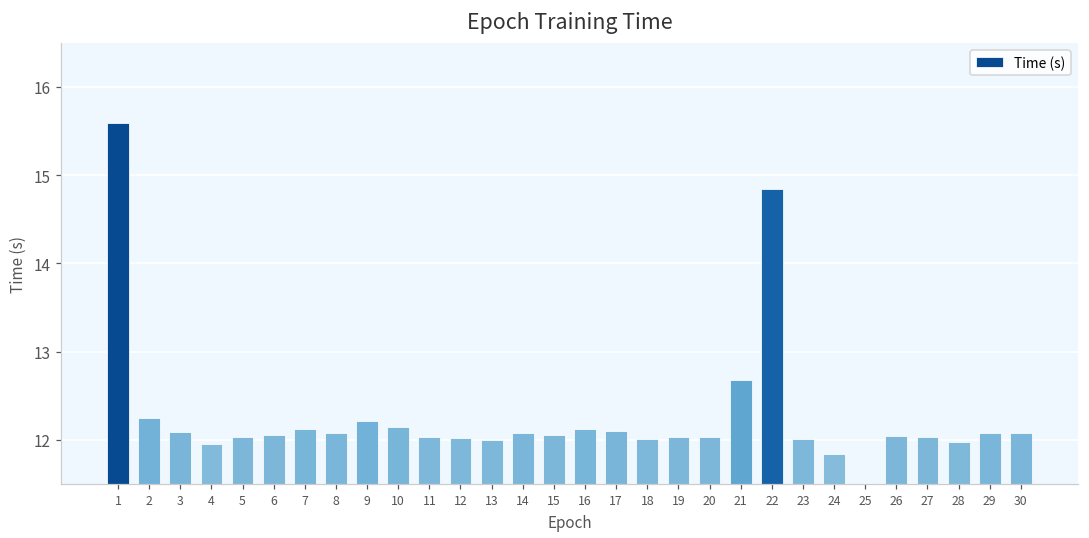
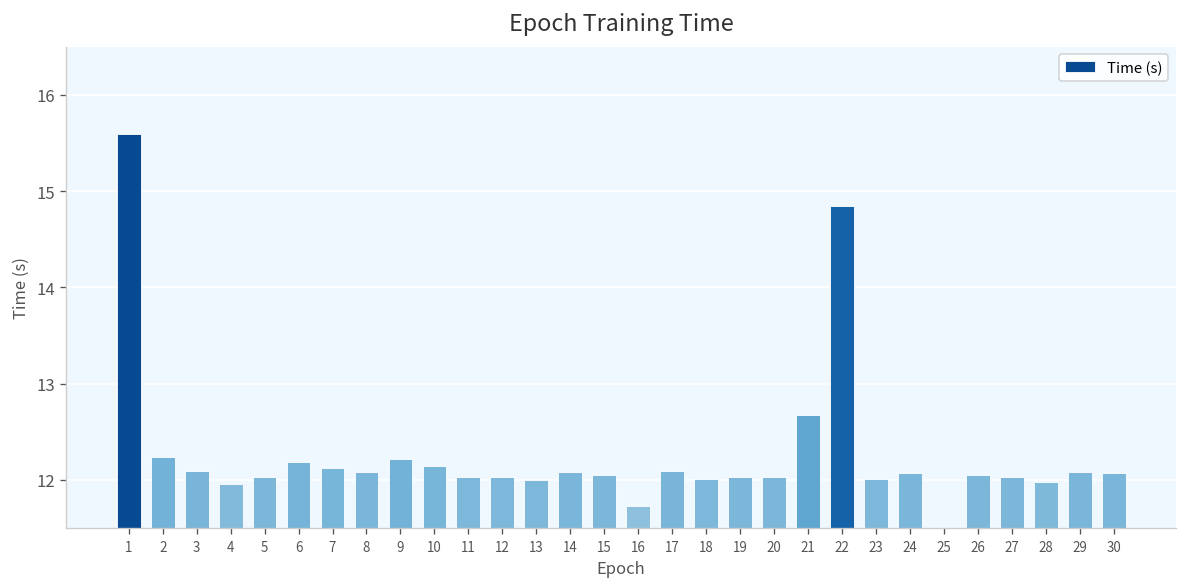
  {
    "1": 15.6,
    "2": 12.2,
    "3": 12.1,
    "4": 12.0,
    "5": 12.0,
-   "6": 12.1,
+   "6": 12.2,
    "7": 12.1,
    "8": 12.1,
    "9": 12.2,
    "10": 12.1,
    "11": 12.0,
    "12": 12.0,
    "13": 12.0,
    "14": 12.1,
    "15": 12.0,
-   "16": 12.1,
+   "16": 11.7,
    "17": 12.1,
    "18": 12.0,
    "19": 12.0,
    "20": 12.0,
    "21": 12.7,
    "22": 14.8,
    "23": 12.0,
-   "24": 11.8,
+   "24": 12.1,
    "26": 12.0,
    "27": 12.0,
    "28": 12.0,
    "29": 12.1,
    "30": 12.1
  }
